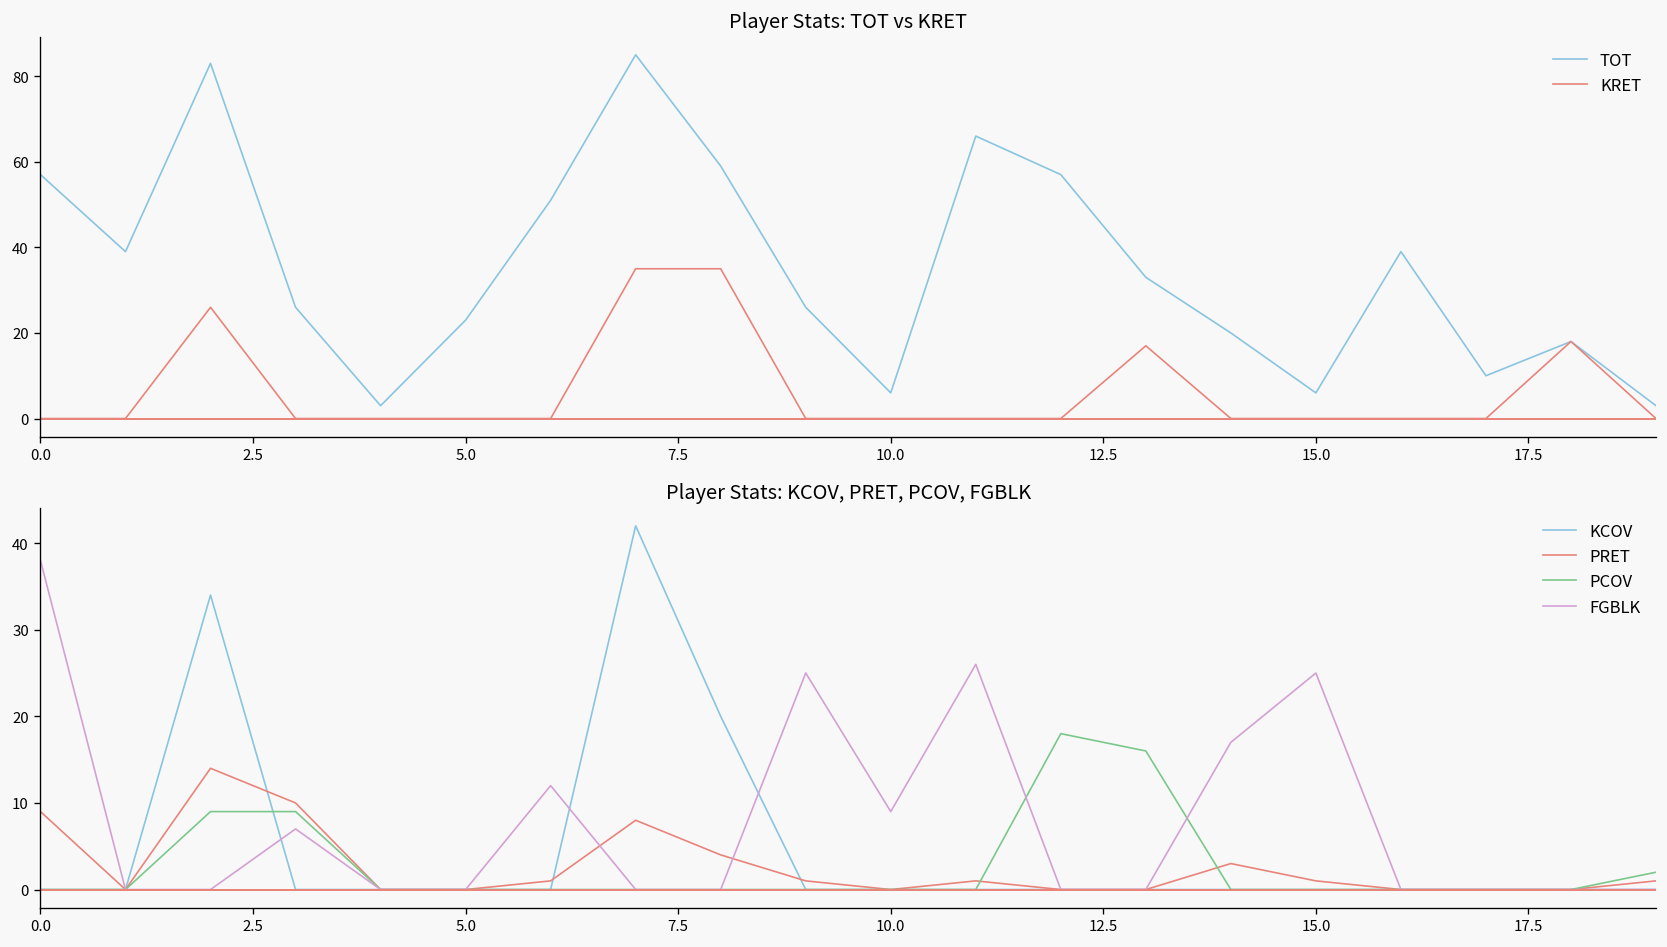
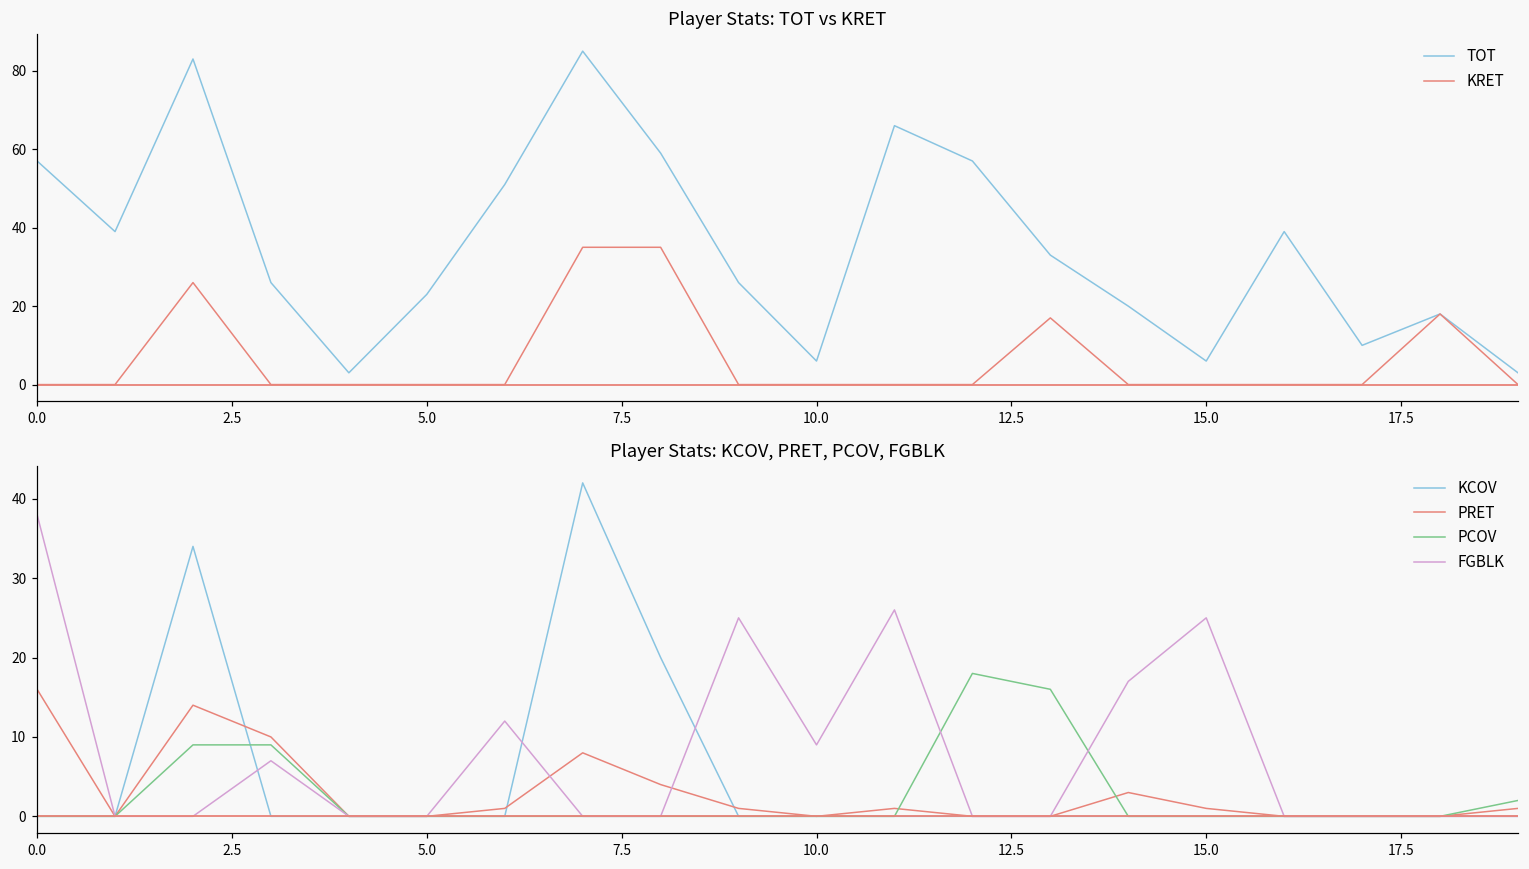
  {
    "Player Stats: TOT vs KRET": {
      "TOT": {
        "0.0": 57,
        "5.0": 23,
        "10.0": 6,
        "15.0": 6
      },
      "KRET": {
        "0.0": 0,
        "5.0": 0,
        "10.0": 0,
        "15.0": 0
      }
    },
    "Player Stats: KCOV, PRET, PCOV, FGBLK": {
      "PRET": {
-       "0.0": 9,
+       "0.0": 16,
        "15.0": 1
      },
      "FGBLK": {
        "0.0": 38,
        "10.0": 9,
        "15.0": 25
      }
    }
  }
